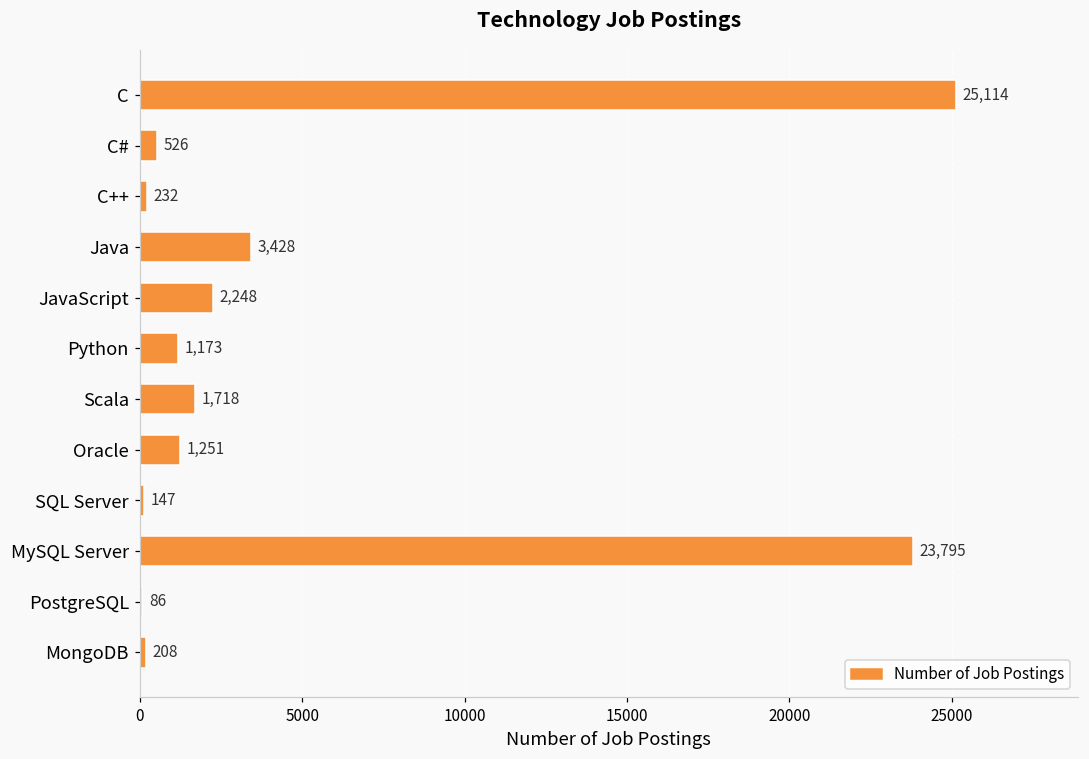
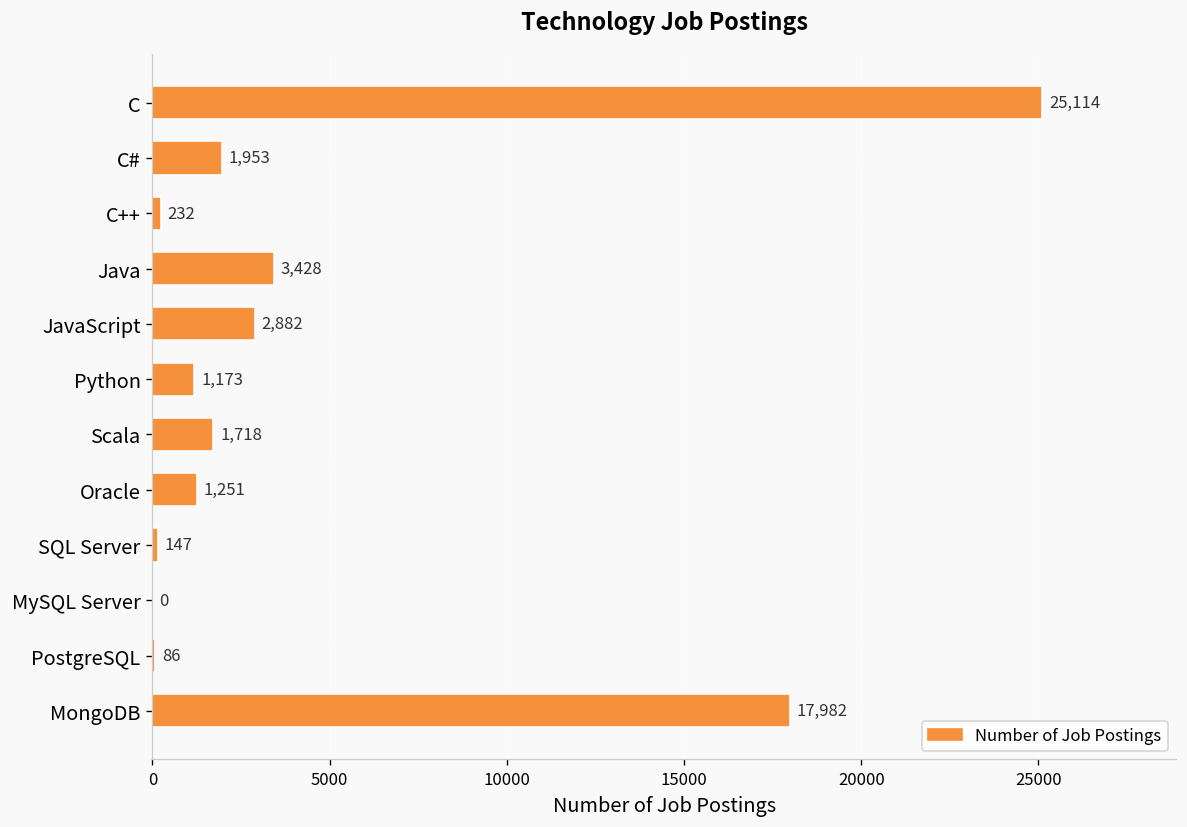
  {
    "C": "25,114",
-   "C#": "526",
+   "C#": "1,953",
    "C++": "232",
    "Java": "3,428",
-   "JavaScript": "2,248",
+   "JavaScript": "2,882",
    "Python": "1,173",
    "Scala": "1,718",
    "Oracle": "1,251",
    "SQL Server": "147",
-   "MySQL Server": "23,795",
+   "MySQL Server": "0",
    "PostgreSQL": "86",
-   "MongoDB": "208"
+   "MongoDB": "17,982"
  }
